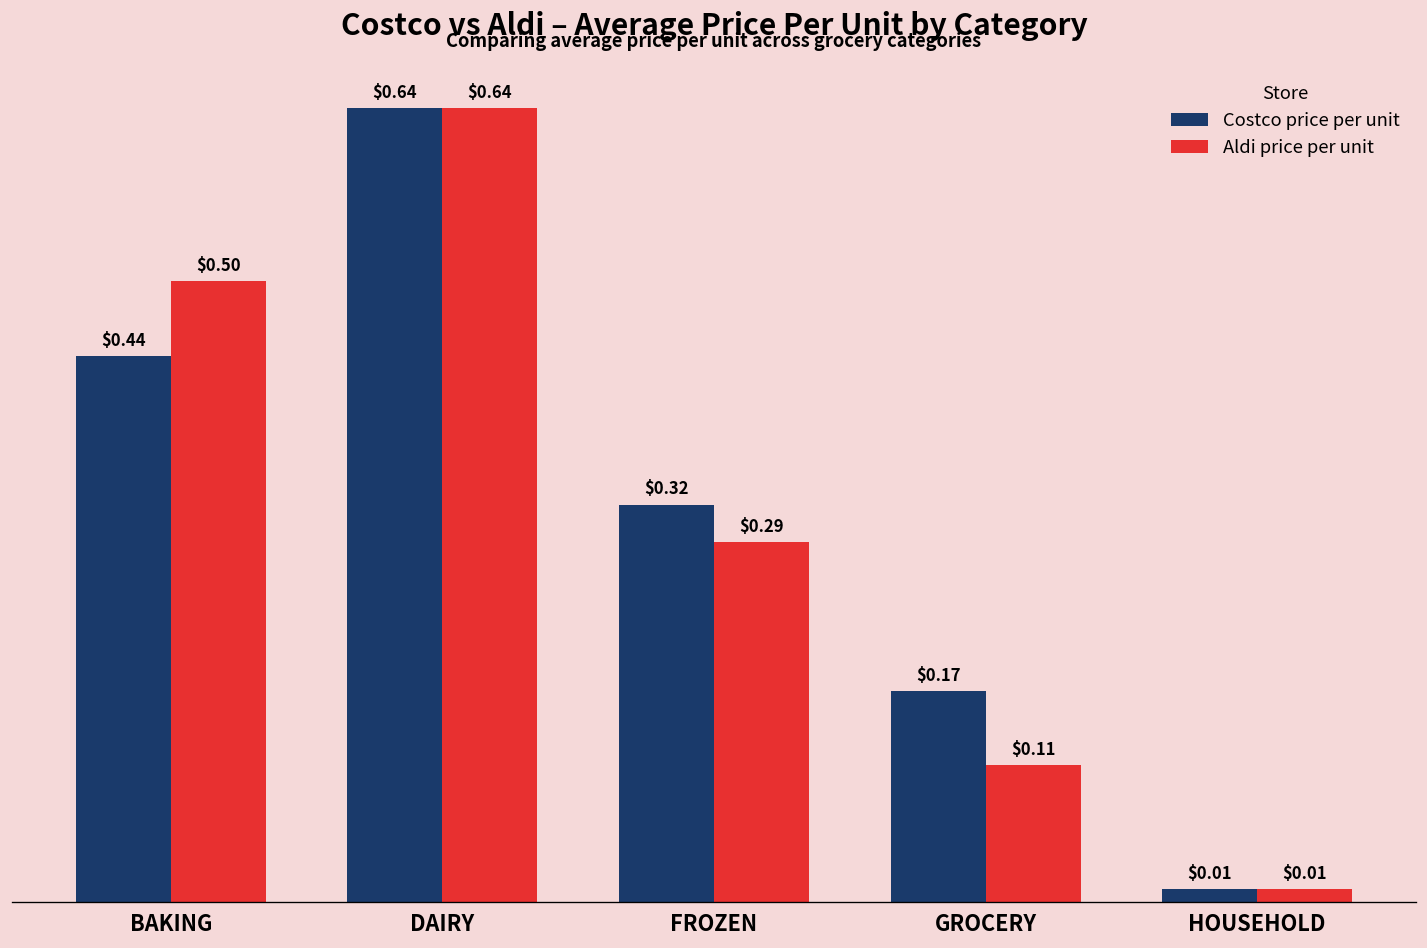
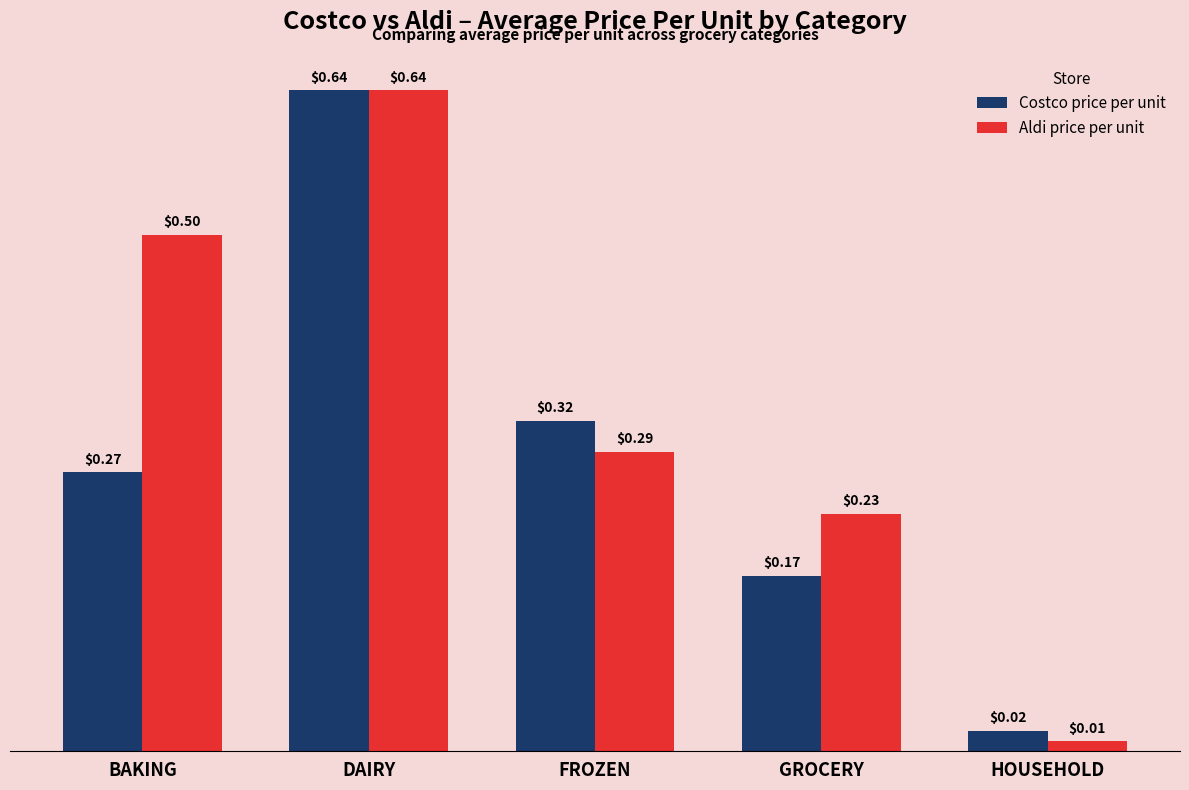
  {
    "Costco price per unit": {
-     "BAKING": "$0.44",
+     "BAKING": "$0.27",
      "DAIRY": "$0.64",
      "FROZEN": "$0.32",
      "GROCERY": "$0.17",
-     "HOUSEHOLD": "$0.01"
+     "HOUSEHOLD": "$0.02"
    },
    "Aldi price per unit": {
      "BAKING": "$0.50",
      "DAIRY": "$0.64",
      "FROZEN": "$0.29",
-     "GROCERY": "$0.11",
+     "GROCERY": "$0.23",
      "HOUSEHOLD": "$0.01"
    }
  }
